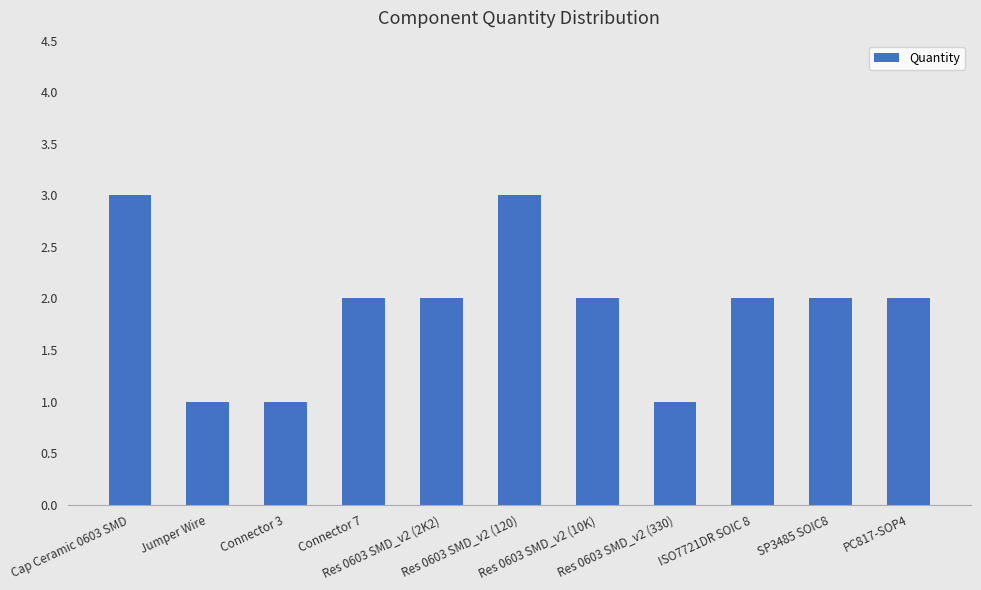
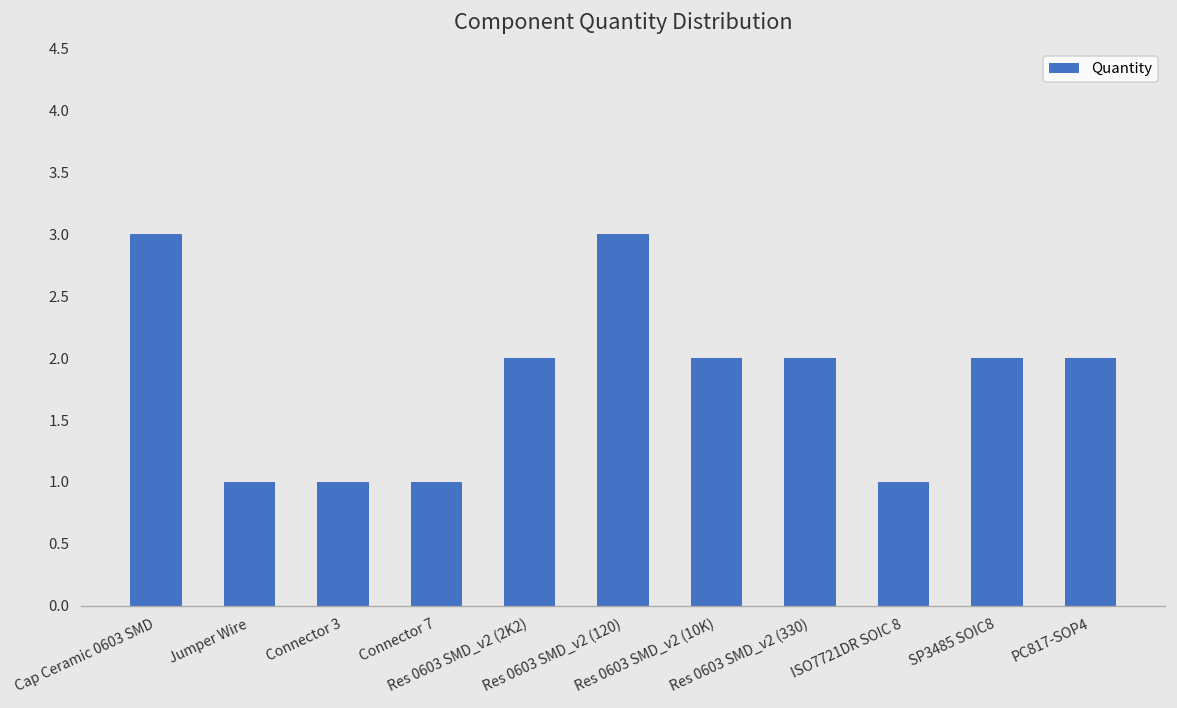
  {
    "Cap Ceramic 0603 SMD": 3,
    "Jumper Wire": 1,
    "Connector 3": 1,
-   "Connector 7": 2,
+   "Connector 7": 1,
    "Res 0603 SMD_v2 (2K2)": 2,
    "Res 0603 SMD_v2 (120)": 3,
    "Res 0603 SMD_v2 (10K)": 2,
-   "Res 0603 SMD_v2 (330)": 1,
-   "ISO7721DR SOIC 8": 2,
+   "Res 0603 SMD_v2 (330)": 2,
+   "ISO7721DR SOIC 8": 1,
    "SP3485 SOIC8": 2,
    "PC817-SOP4": 2
  }
